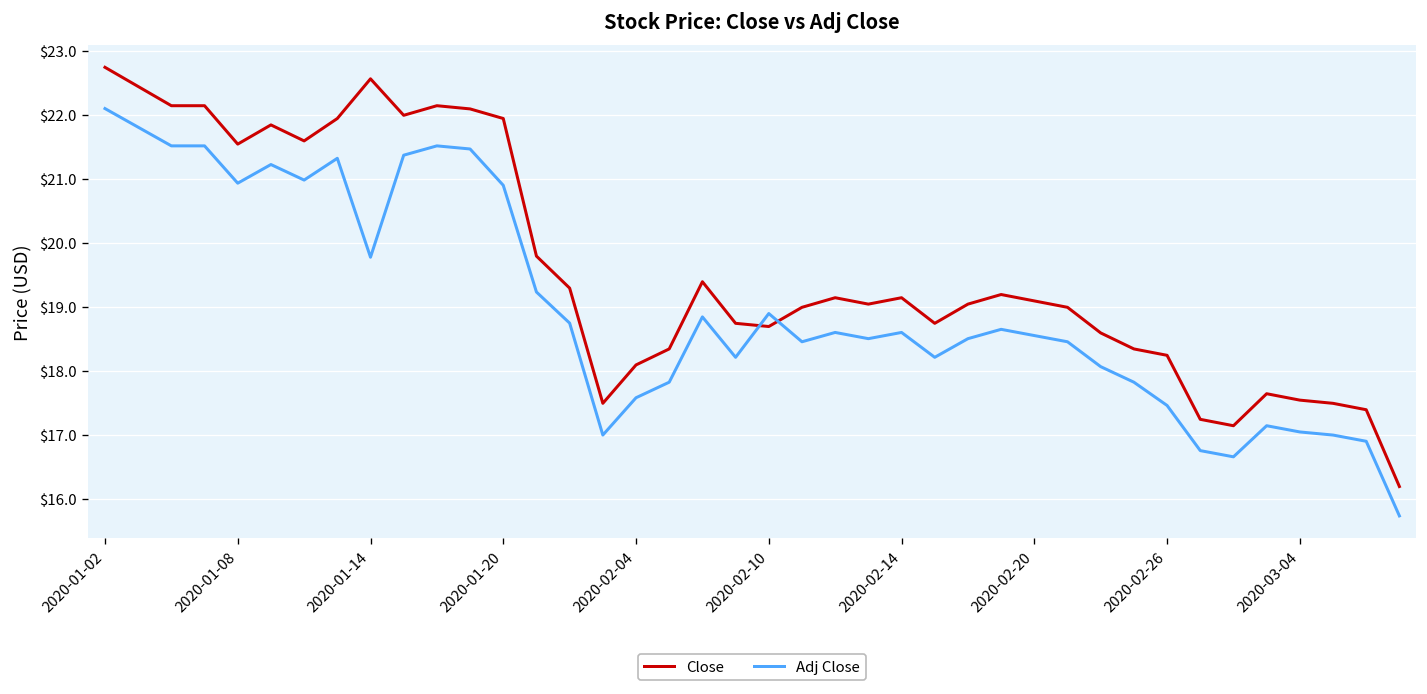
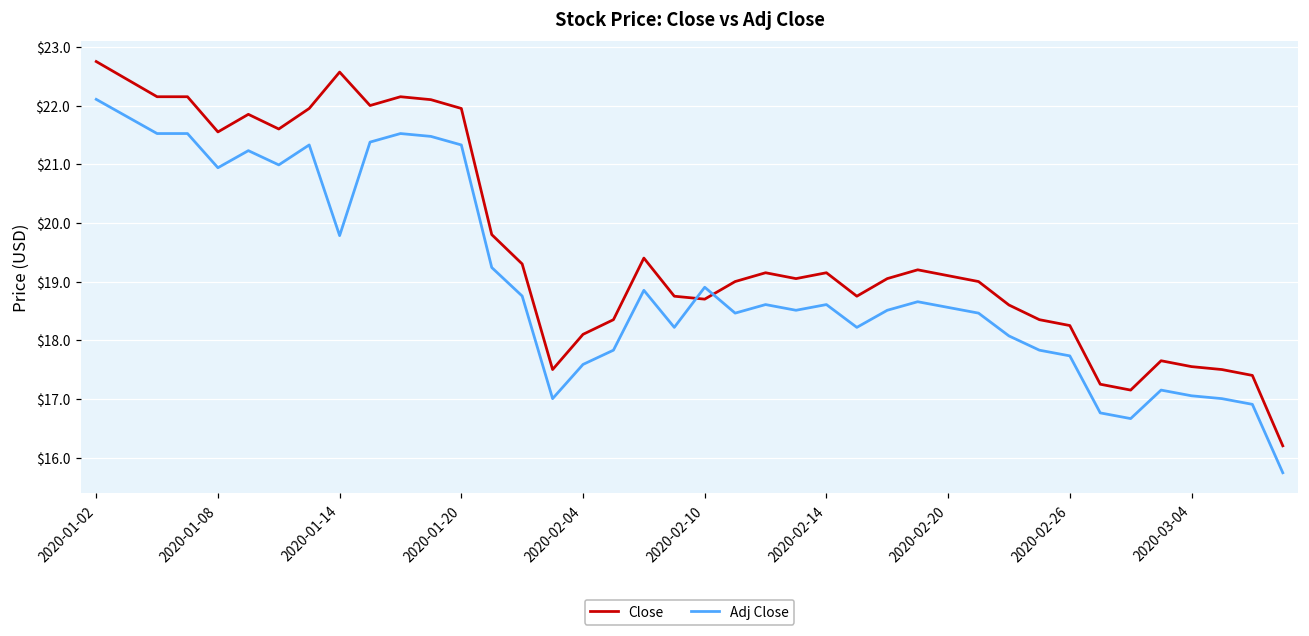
  {
    "Close": {
      "2020-01-02": "$22.8",
      "2020-01-08": "$21.5",
      "2020-01-14": "$22.6",
      "2020-01-20": "$22.0",
      "2020-02-04": "$18.1",
      "2020-02-10": "$18.7",
      "2020-02-14": "$19.2",
      "2020-02-20": "$19.1",
      "2020-02-26": "$18.3",
      "2020-03-04": "$17.5"
    },
    "Adj Close": {
      "2020-01-02": "$22.1",
      "2020-01-08": "$20.9",
      "2020-01-14": "$19.8",
-     "2020-01-20": "$20.9",
+     "2020-01-20": "$21.3",
      "2020-02-04": "$17.6",
      "2020-02-10": "$18.9",
      "2020-02-14": "$18.6",
      "2020-02-20": "$18.6",
-     "2020-02-26": "$17.5",
+     "2020-02-26": "$17.7",
      "2020-03-04": "$17.1"
    }
  }
